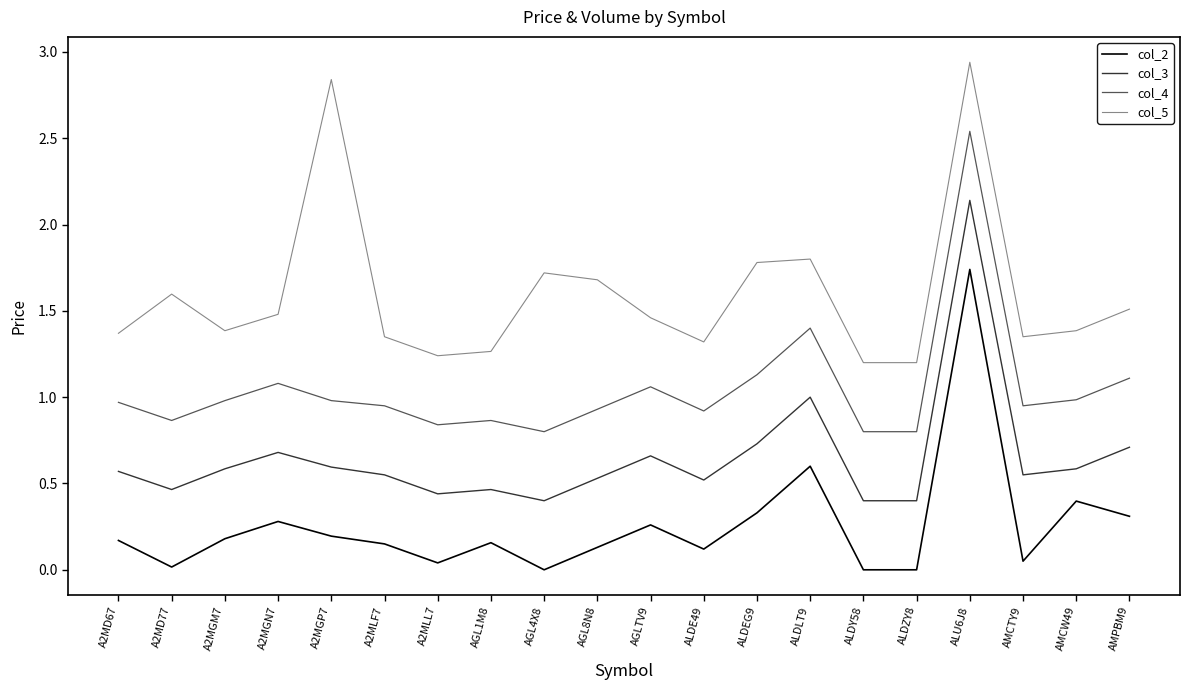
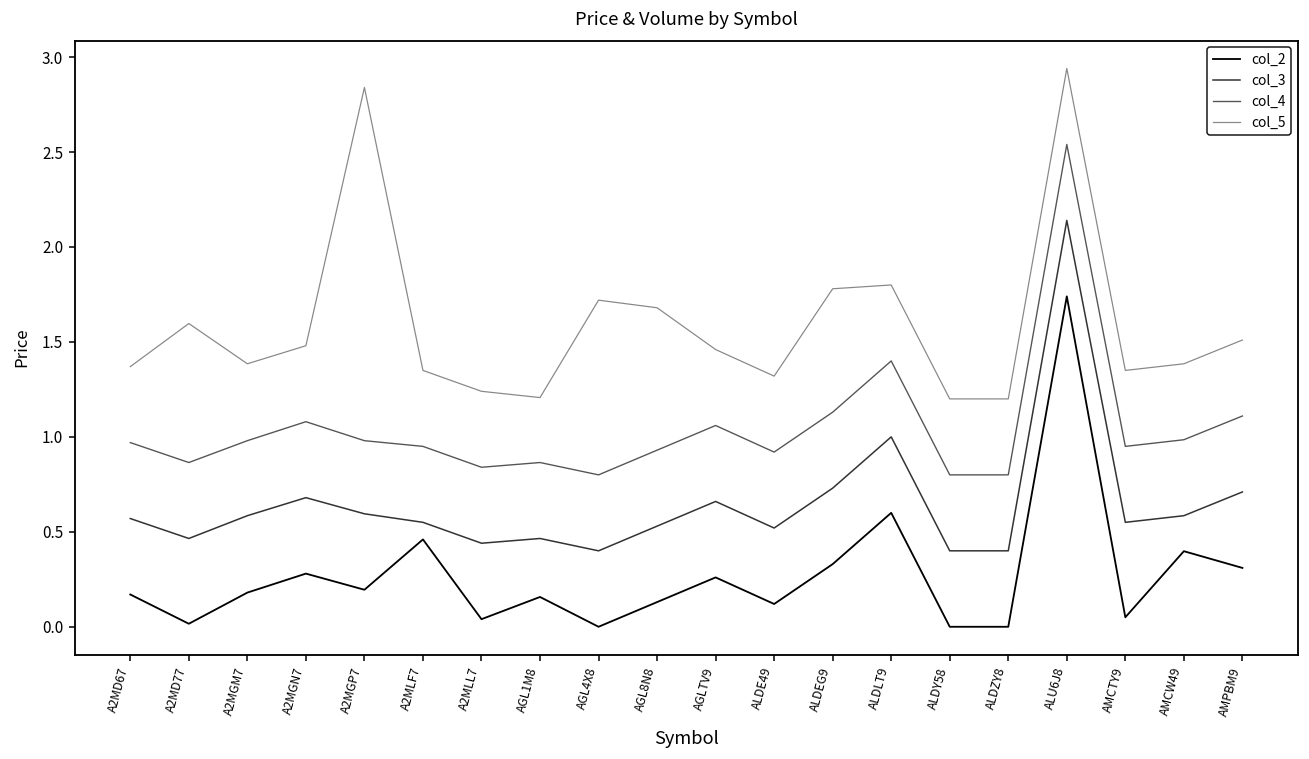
  {
    "col_2": {
      "A2MD67": 0.17,
      "A2MD77": 0.02,
      "A2MGM7": 0.18,
      "A2MGN7": 0.28,
      "A2MGP7": 0.20,
-     "A2MLF7": 0.15,
+     "A2MLF7": 0.46,
      "A2MLL7": 0.04,
      "AGL1M8": 0.16,
      "AGL4X8": 0.00,
      "AGL8N8": 0.13,
      "AGLTV9": 0.26,
      "ALDE49": 0.12,
      "ALDEG9": 0.33,
      "ALDLT9": 0.60,
      "ALDY58": 0.00,
      "ALDZY8": 0.00,
      "ALU6J8": 1.74,
      "AMCTY9": 0.05,
      "AMCW49": 0.40,
      "AMPBM9": 0.31
    },
    "col_5": {
      "A2MD67": 1.37,
      "A2MD77": 1.60,
      "A2MGM7": 1.39,
      "A2MGN7": 1.48,
      "A2MGP7": 2.84,
      "A2MLF7": 1.35,
      "A2MLL7": 1.24,
-     "AGL1M8": 1.27,
+     "AGL1M8": 1.21,
      "AGL4X8": 1.72,
      "AGL8N8": 1.68,
      "AGLTV9": 1.46,
      "ALDE49": 1.32,
      "ALDEG9": 1.78,
      "ALDLT9": 1.80,
      "ALDY58": 1.20,
      "ALDZY8": 1.20,
      "ALU6J8": 2.94,
      "AMCTY9": 1.35,
      "AMCW49": 1.39,
      "AMPBM9": 1.51
    }
  }
